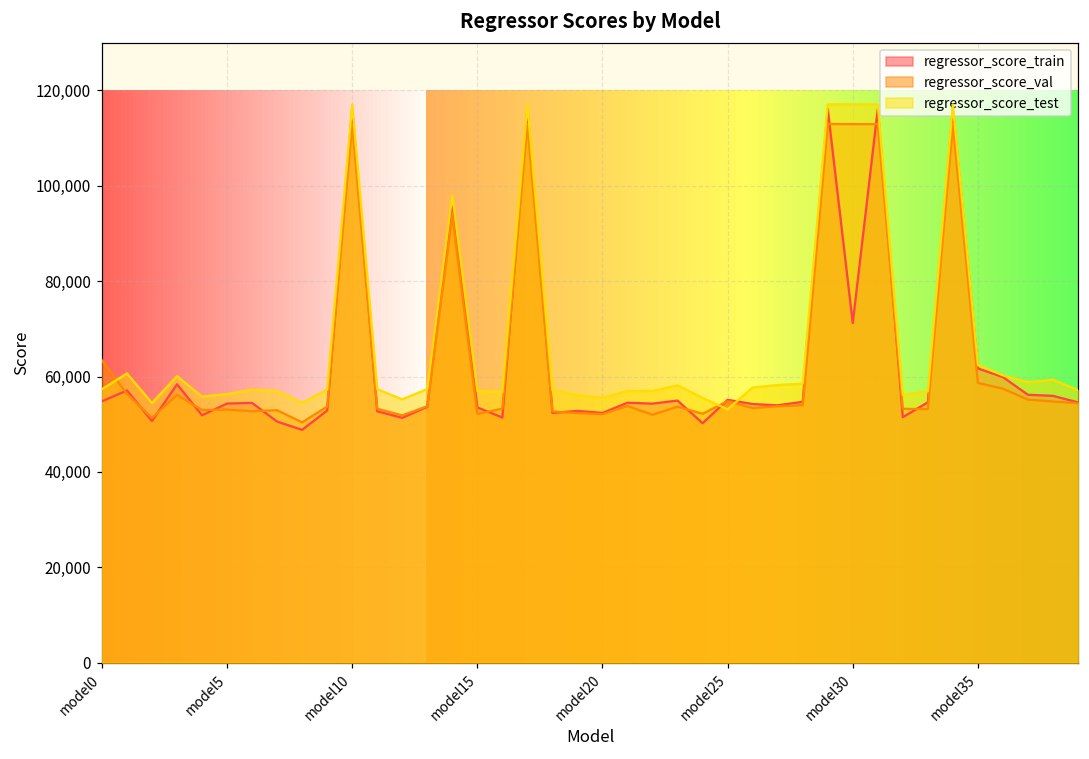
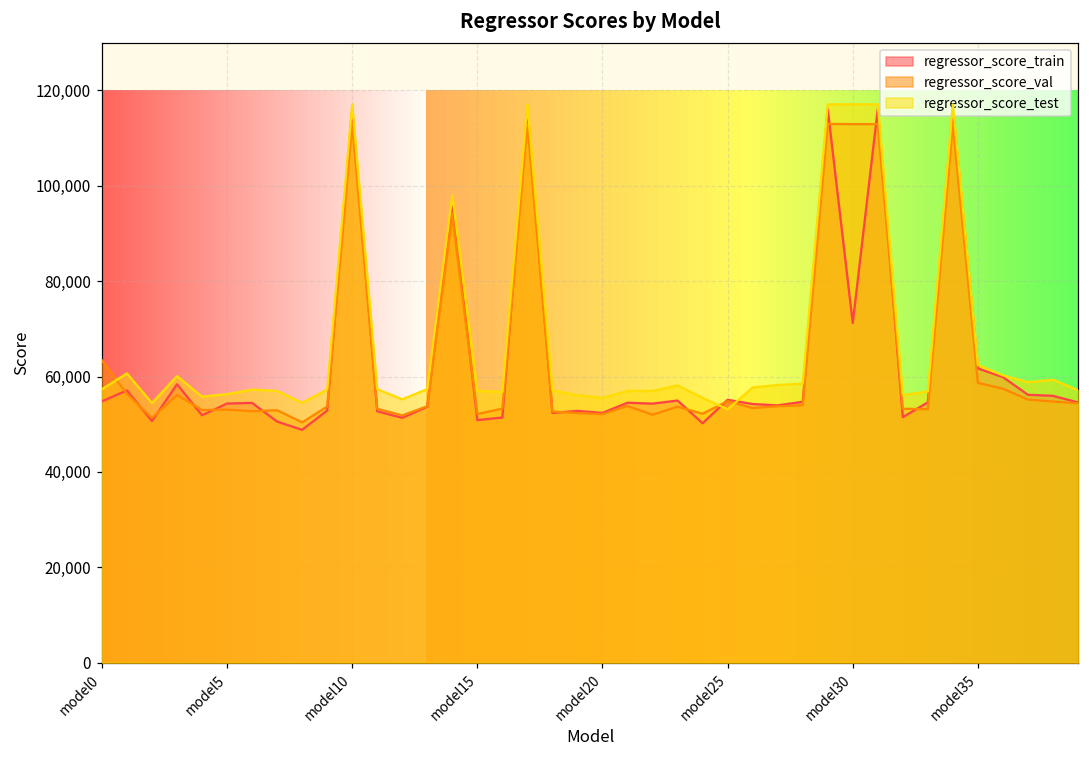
  {
    "regressor_score_train": {
      "model0": "55,000",
      "model5": "54,000",
      "model10": "116,000",
-     "model15": "54,000",
+     "model15": "51,000",
      "model30": "71,000",
      "model35": "62,000"
    },
    "regressor_score_val": {
      "model0": "63,000",
      "model5": "53,000",
      "model10": "113,000",
      "model15": "52,000",
      "model30": "113,000",
      "model35": "59,000"
    },
    "regressor_score_test": {
      "model0": "57,000",
      "model5": "56,000",
      "model10": "117,000",
      "model15": "57,000",
      "model20": "56,000",
      "model25": "53,000",
      "model30": "117,000",
      "model35": "62,000"
    }
  }
